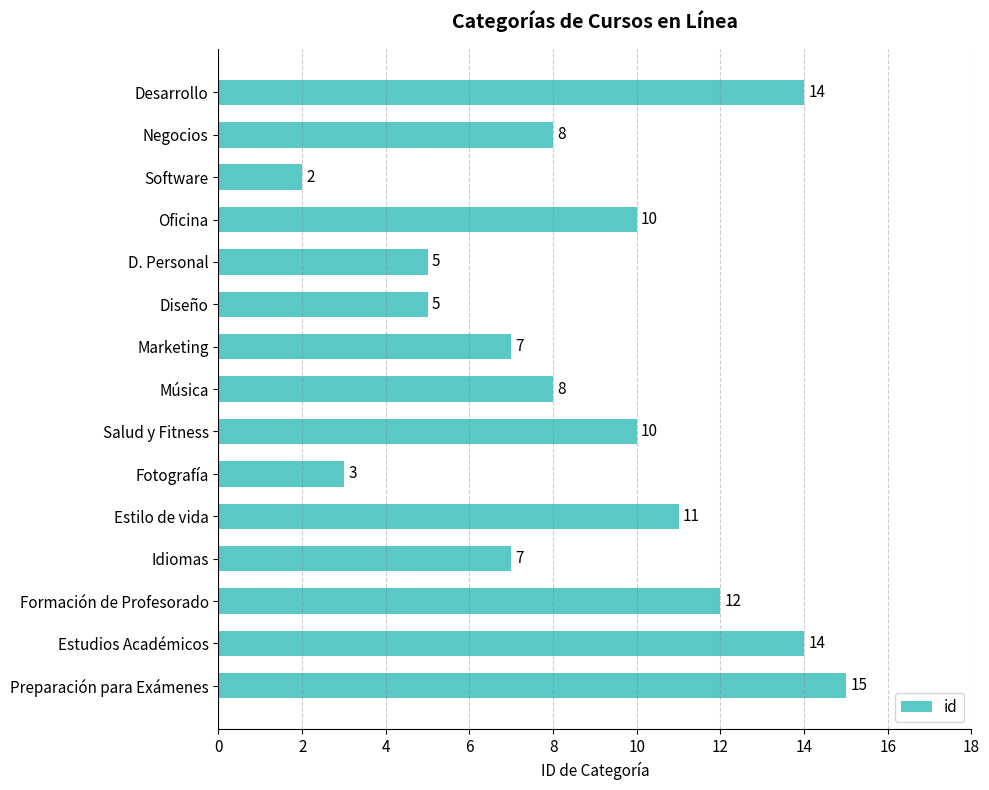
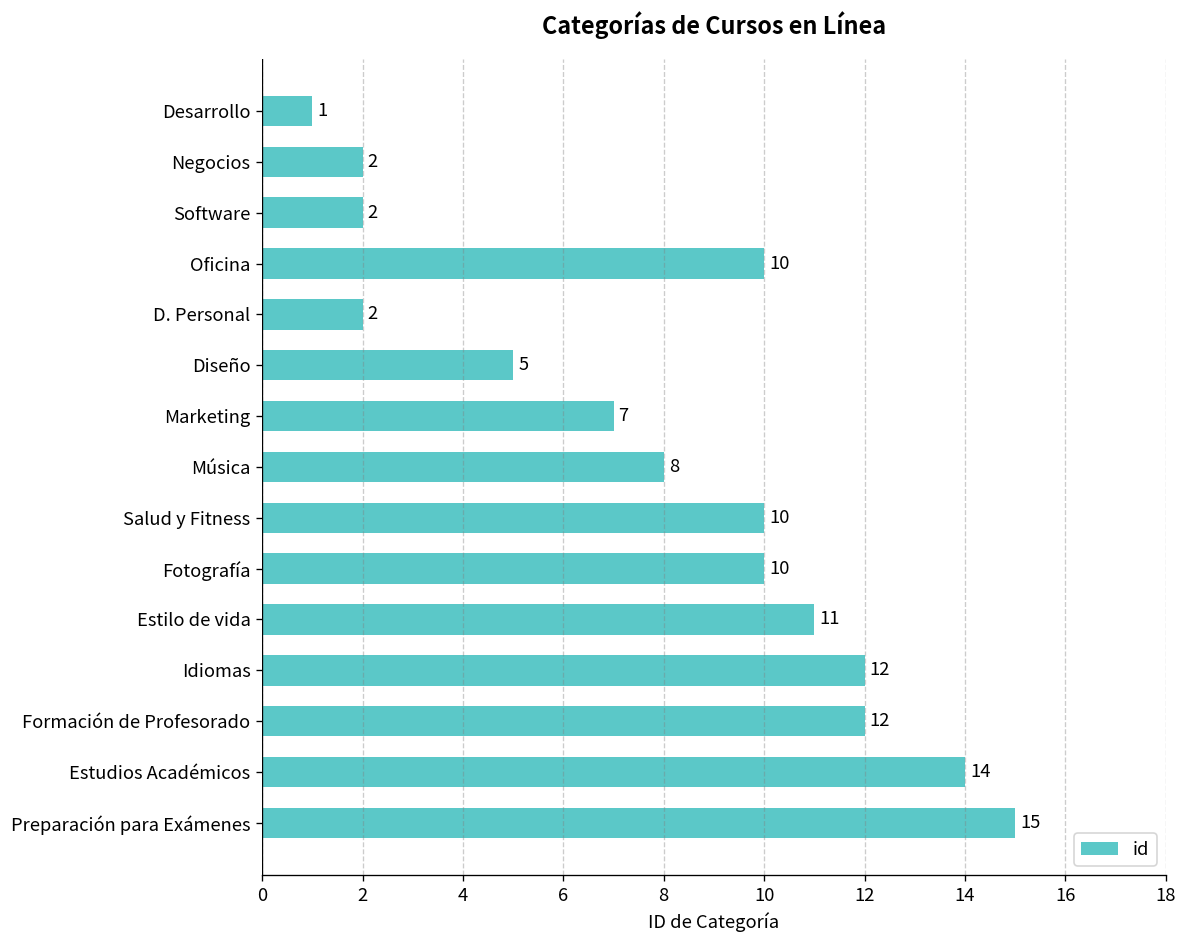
  {
-   "Desarrollo": 14,
-   "Negocios": 8,
+   "Desarrollo": 1,
+   "Negocios": 2,
    "Software": 2,
    "Oficina": 10,
-   "D. Personal": 5,
+   "D. Personal": 2,
    "Diseño": 5,
    "Marketing": 7,
    "Música": 8,
    "Salud y Fitness": 10,
-   "Fotografía": 3,
+   "Fotografía": 10,
    "Estilo de vida": 11,
-   "Idiomas": 7,
+   "Idiomas": 12,
    "Formación de Profesorado": 12,
    "Estudios Académicos": 14,
    "Preparación para Exámenes": 15
  }
